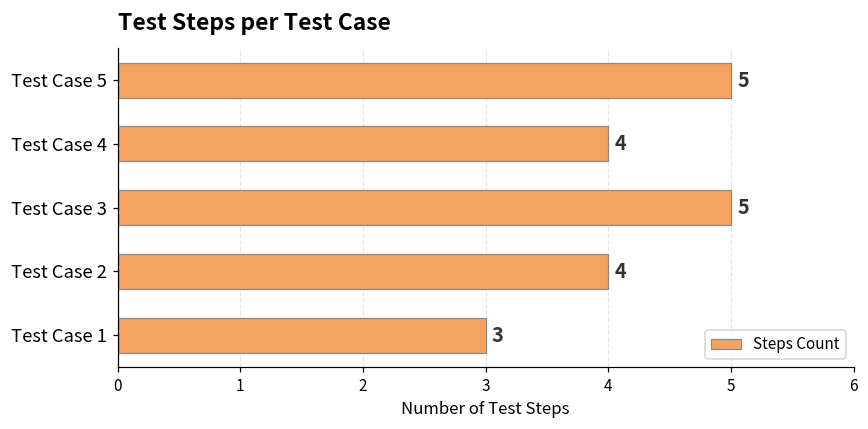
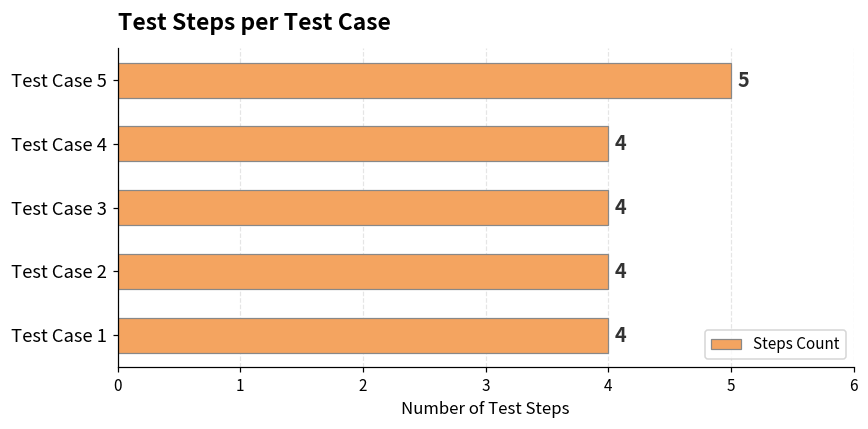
  {
    "Test Case 5": 5,
    "Test Case 4": 4,
-   "Test Case 3": 5,
+   "Test Case 3": 4,
    "Test Case 2": 4,
-   "Test Case 1": 3
+   "Test Case 1": 4
  }
